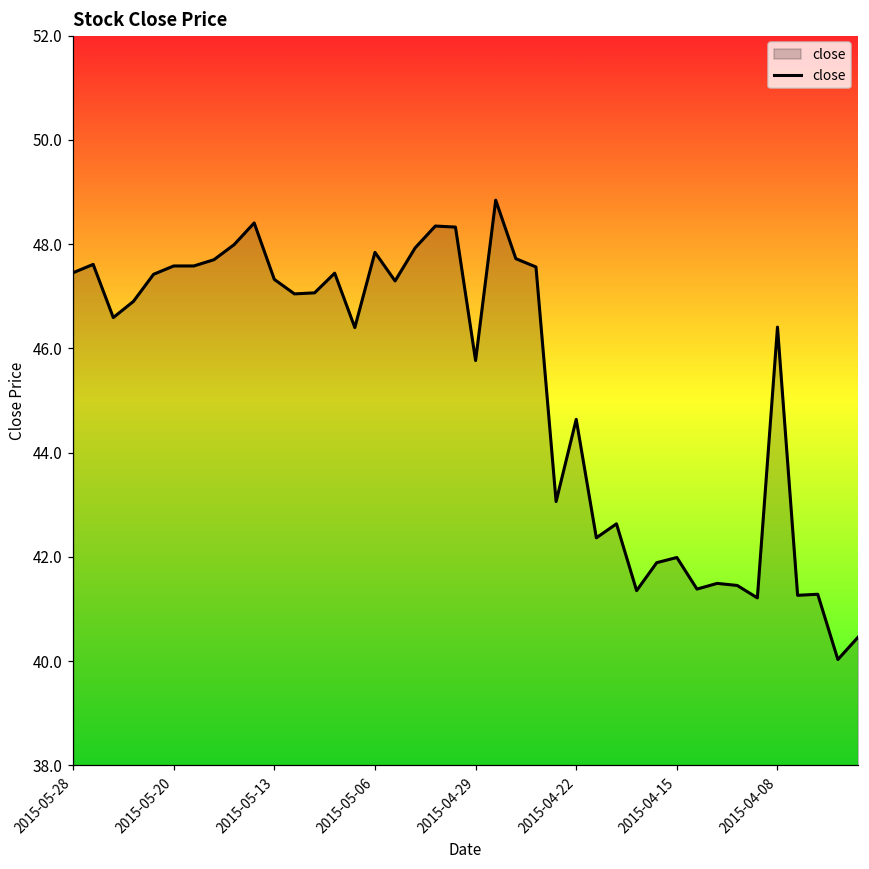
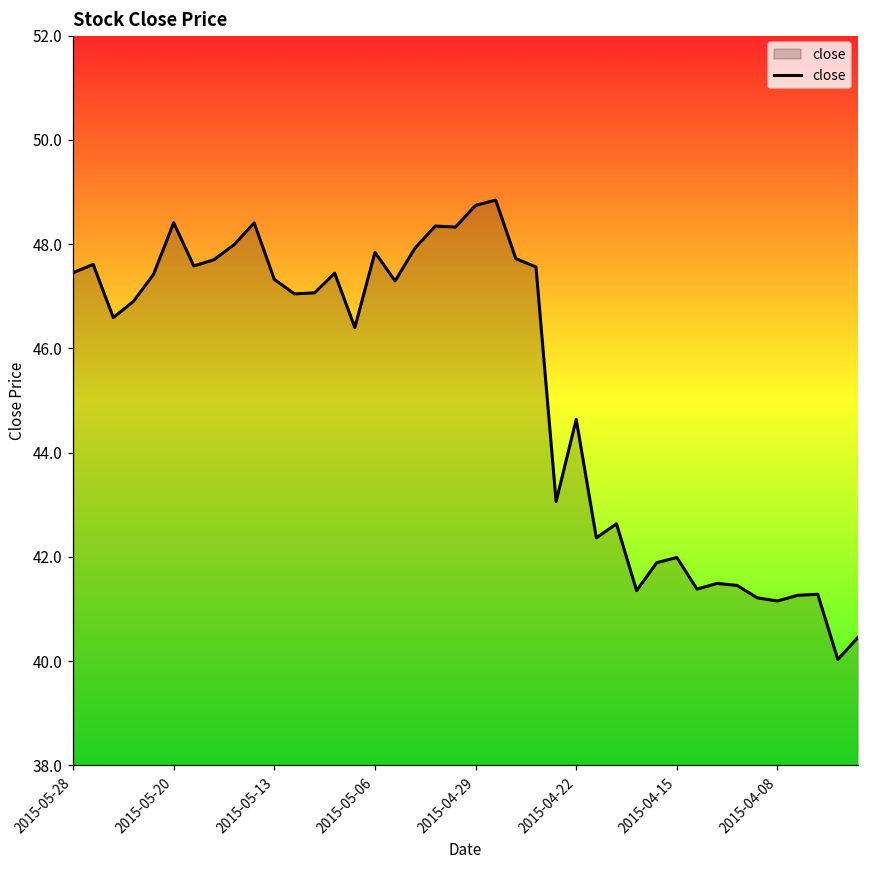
  {
    "2015-05-28": 47.5,
-   "2015-05-20": 47.6,
+   "2015-05-20": 48.4,
    "2015-05-13": 47.3,
    "2015-05-06": 47.8,
-   "2015-04-29": 45.8,
+   "2015-04-29": 48.7,
    "2015-04-22": 44.6,
    "2015-04-15": 42.0,
-   "2015-04-08": 46.4
+   "2015-04-08": 41.2
  }
